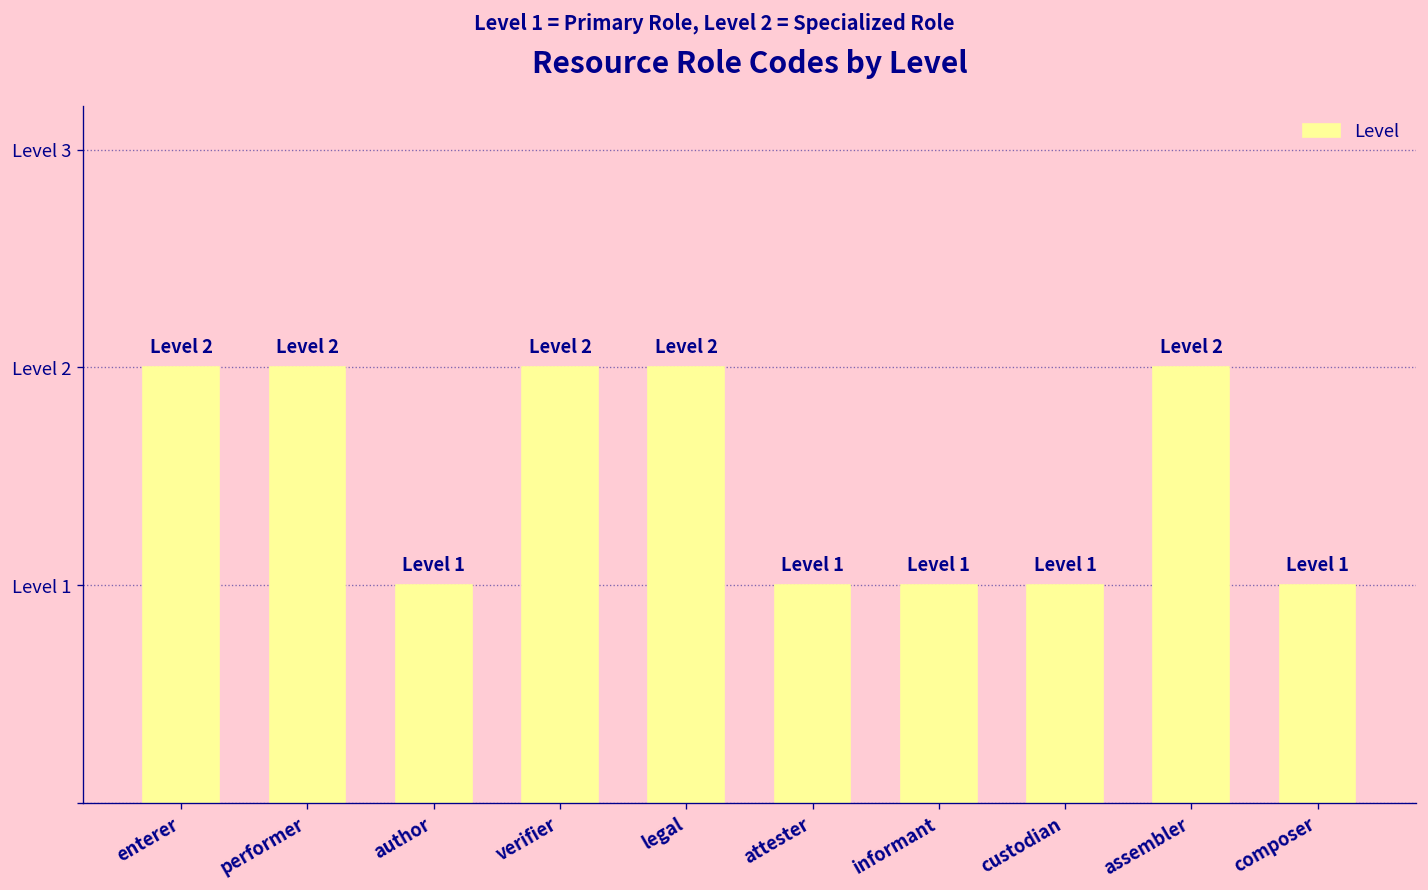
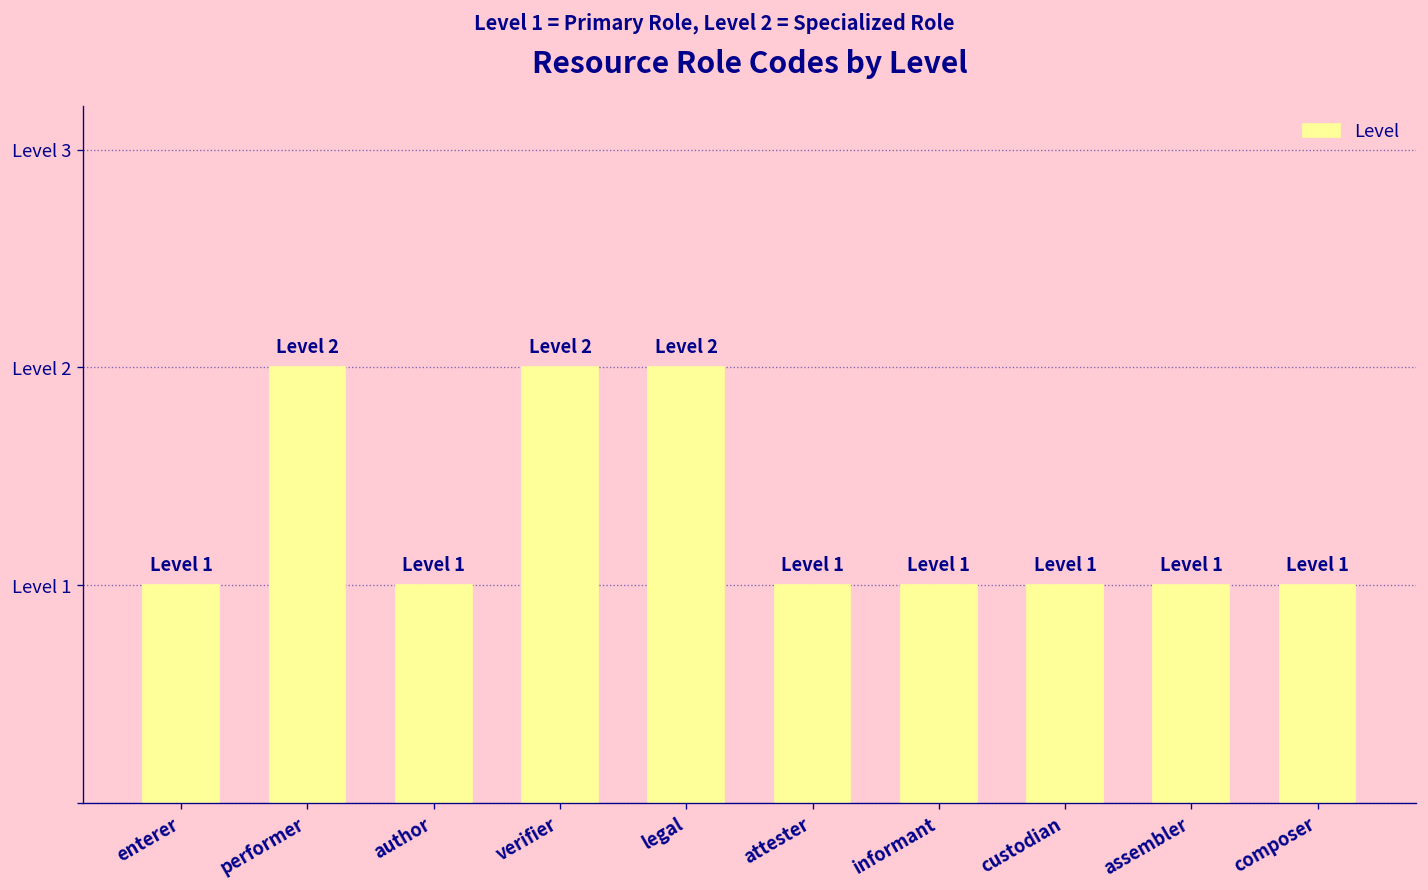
  {
-   "enterer": 2,
+   "enterer": 1,
    "performer": 2,
    "author": 1,
    "verifier": 2,
    "legal": 2,
    "attester": 1,
    "informant": 1,
    "custodian": 1,
-   "assembler": 2,
+   "assembler": 1,
    "composer": 1
  }
